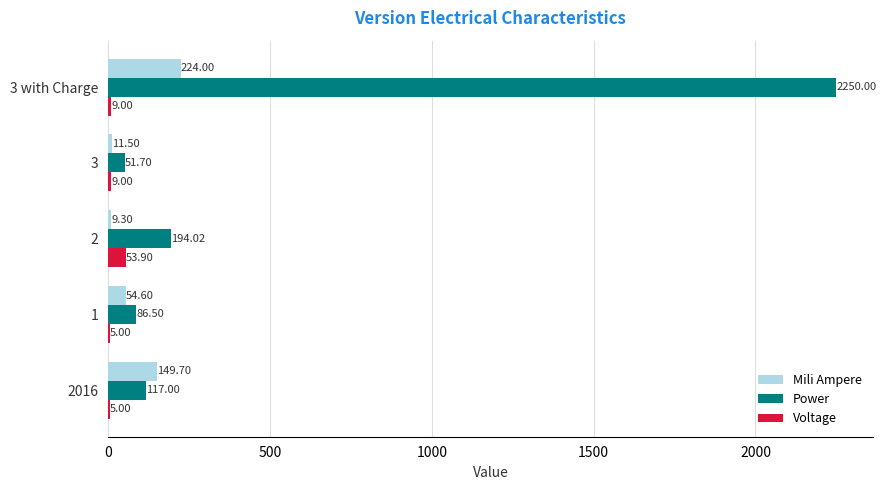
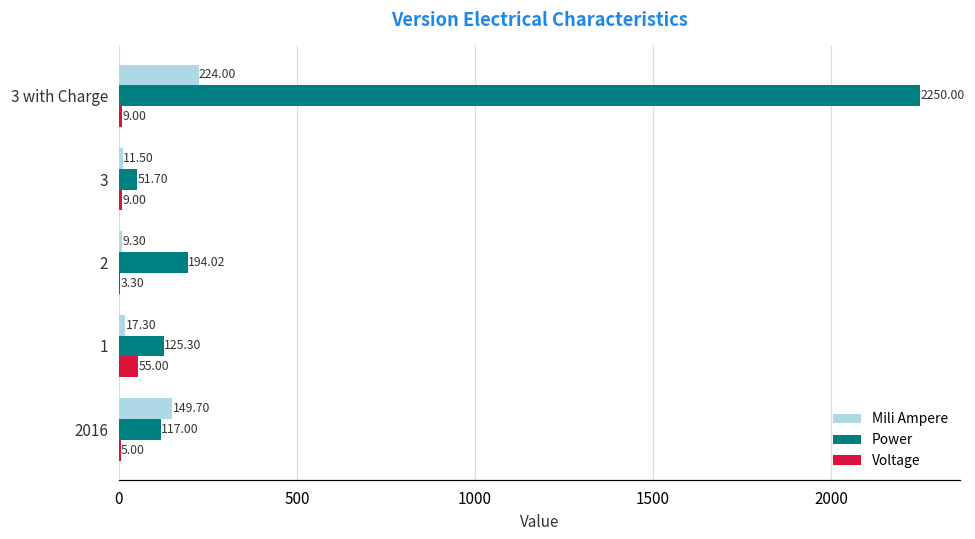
  {
    "Mili Ampere": {
      "3 with Charge": 224.00,
      "3": 11.50,
      "2": 9.30,
-     "1": 54.60,
+     "1": 17.30,
      "2016": 149.70
    },
    "Power": {
      "3 with Charge": 2250.00,
      "3": 51.70,
      "2": 194.02,
-     "1": 86.50,
+     "1": 125.30,
      "2016": 117.00
    },
    "Voltage": {
      "3 with Charge": 9.00,
      "3": 9.00,
-     "2": 53.90,
-     "1": 5.00,
+     "2": 3.30,
+     "1": 55.00,
      "2016": 5.00
    }
  }
